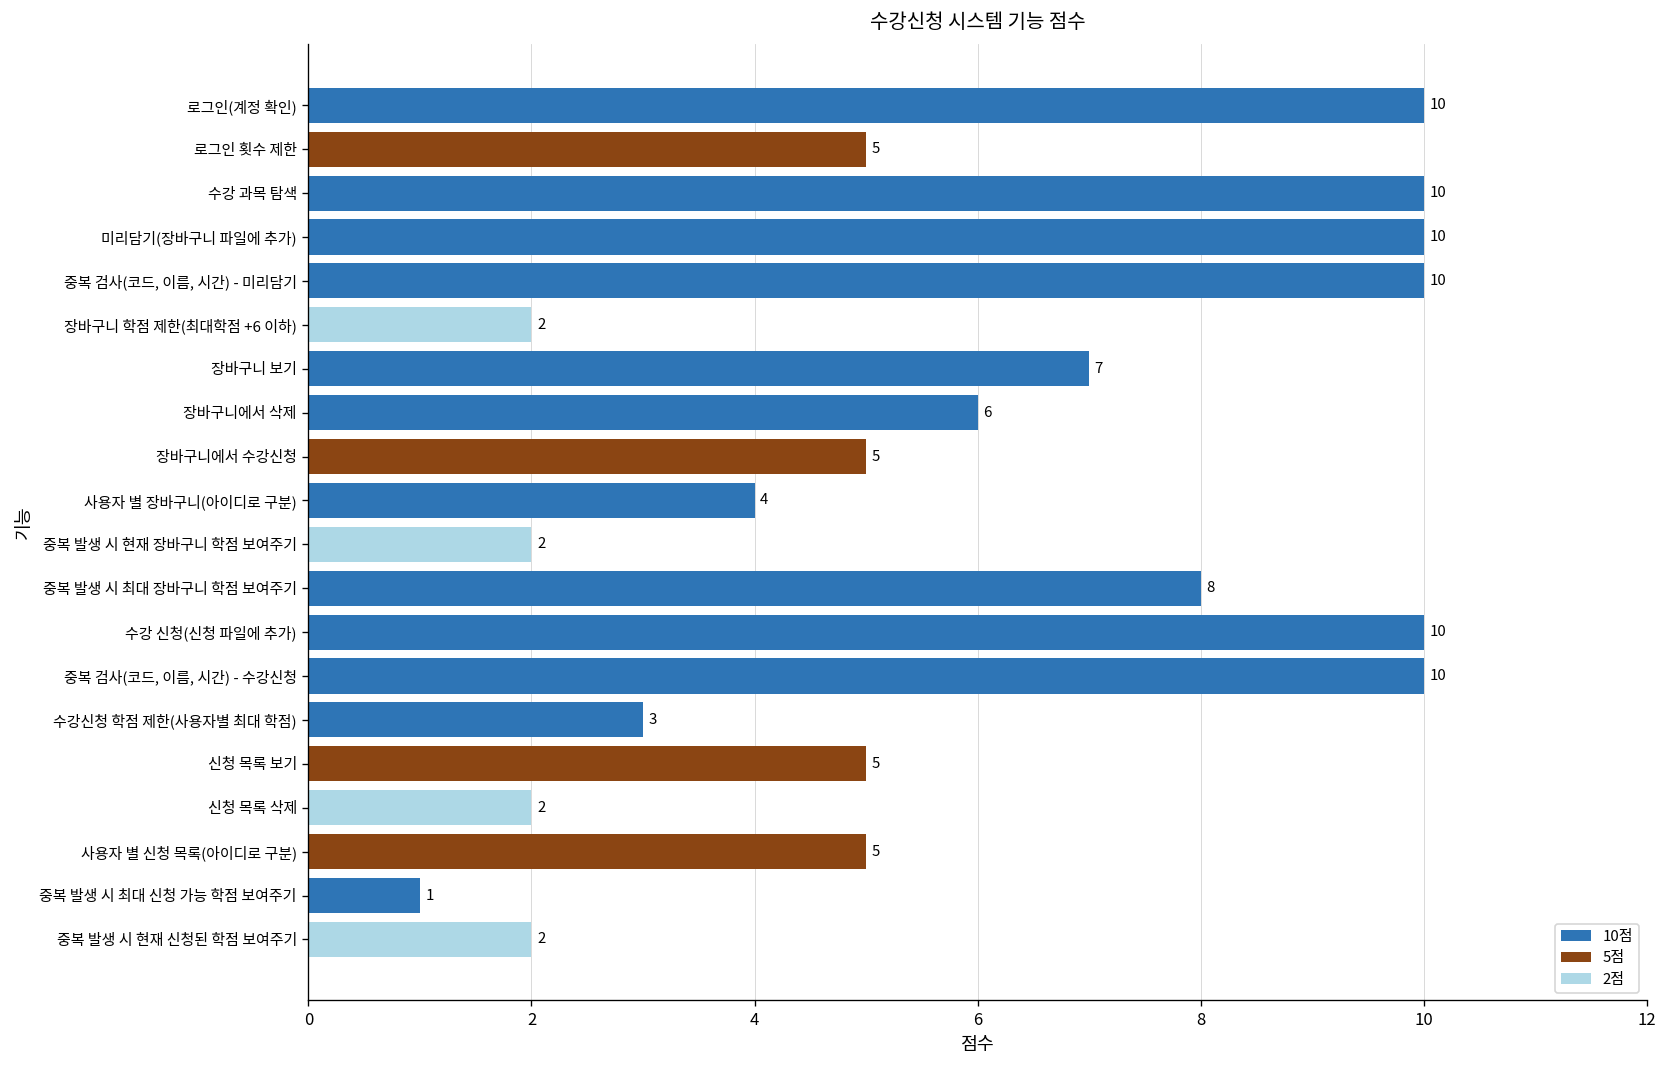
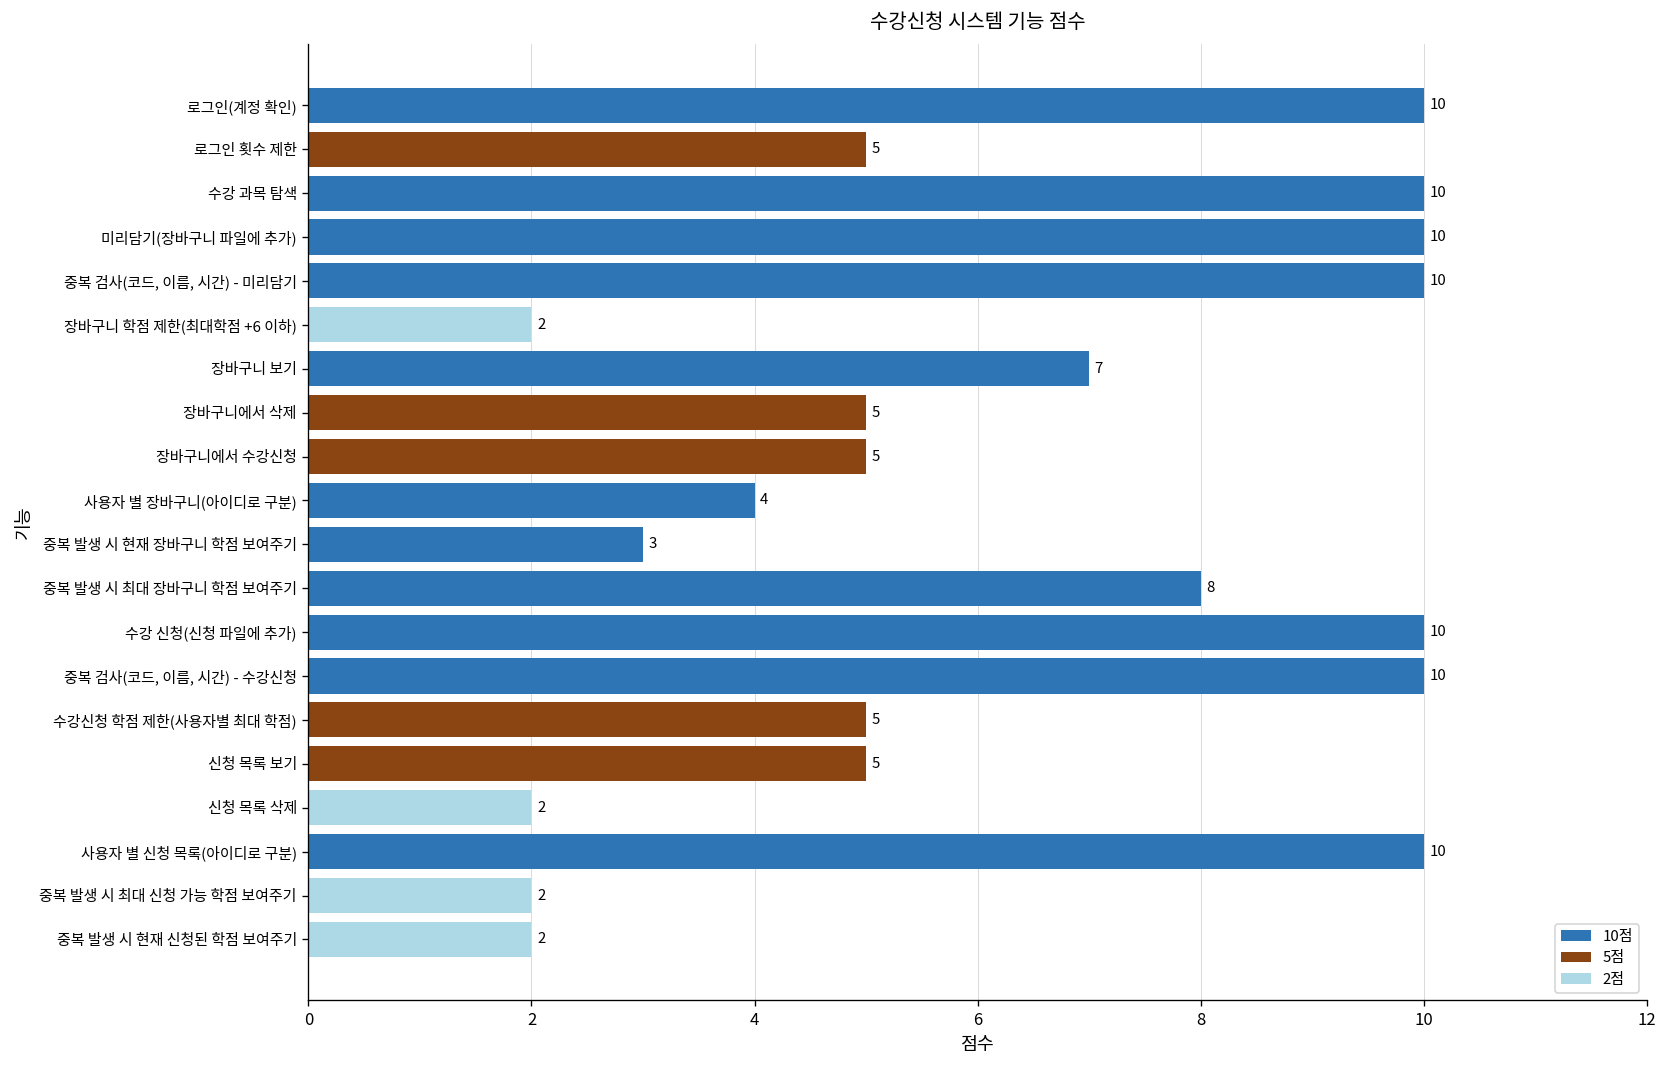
  {
    "로그인(계정 확인)": 10,
    "로그인 횟수 제한": 5,
    "수강 과목 탐색": 10,
    "미리담기(장바구니 파일에 추가)": 10,
    "중복 검사(코드, 이름, 시간) - 미리담기": 10,
    "장바구니 학점 제한(최대학점 +6 이하)": 2,
    "장바구니 보기": 7,
-   "장바구니에서 삭제": 6,
+   "장바구니에서 삭제": 5,
    "장바구니에서 수강신청": 5,
    "사용자 별 장바구니(아이디로 구분)": 4,
-   "중복 발생 시 현재 장바구니 학점 보여주기": 2,
+   "중복 발생 시 현재 장바구니 학점 보여주기": 3,
    "중복 발생 시 최대 장바구니 학점 보여주기": 8,
    "수강 신청(신청 파일에 추가)": 10,
    "중복 검사(코드, 이름, 시간) - 수강신청": 10,
-   "수강신청 학점 제한(사용자별 최대 학점)": 3,
+   "수강신청 학점 제한(사용자별 최대 학점)": 5,
    "신청 목록 보기": 5,
    "신청 목록 삭제": 2,
-   "사용자 별 신청 목록(아이디로 구분)": 5,
-   "중복 발생 시 최대 신청 가능 학점 보여주기": 1,
+   "사용자 별 신청 목록(아이디로 구분)": 10,
+   "중복 발생 시 최대 신청 가능 학점 보여주기": 2,
    "중복 발생 시 현재 신청된 학점 보여주기": 2
  }
